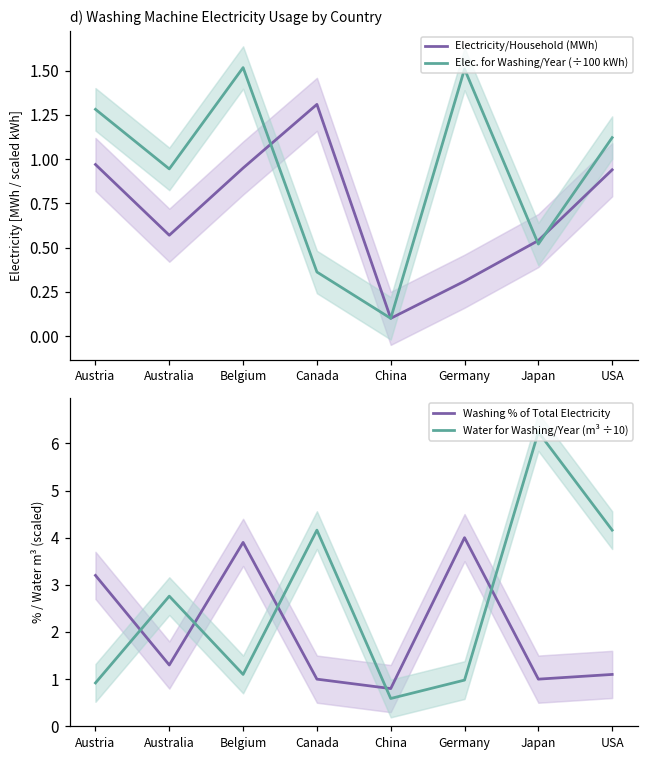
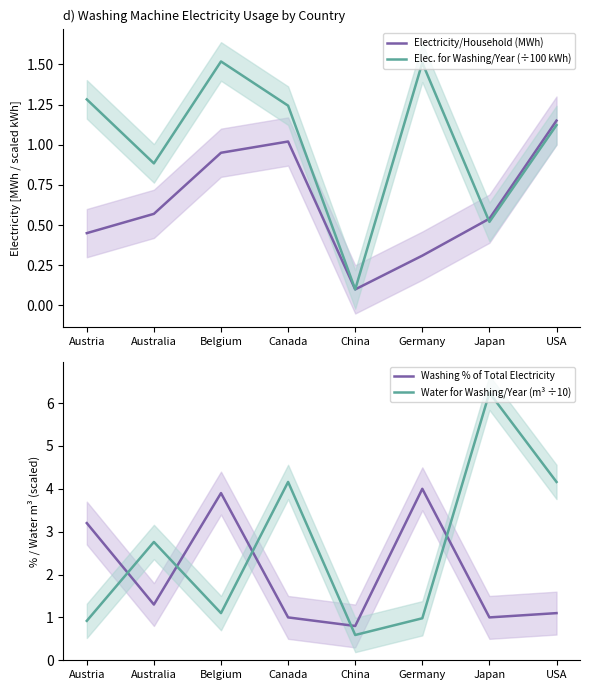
  {
    "d) Washing Machine Electricity Usage by Country": {
      "Electricity/Household (MWh)": {
-       "Austria": 0.97,
+       "Austria": 0.45,
        "Australia": 0.57,
        "Belgium": 0.95,
-       "Canada": 1.31,
+       "Canada": 1.02,
        "Germany": 0.31,
        "Japan": 0.54,
-       "USA": 0.94
+       "USA": 1.15
      },
      "Elec. for Washing/Year (÷100 kWh)": {
        "Austria": 1.28,
-       "Australia": 0.95,
+       "Australia": 0.88,
        "Belgium": 1.52,
-       "Canada": 0.36,
+       "Canada": 1.24,
        "Japan": 0.52,
        "USA": 1.12
      }
    }
  }
